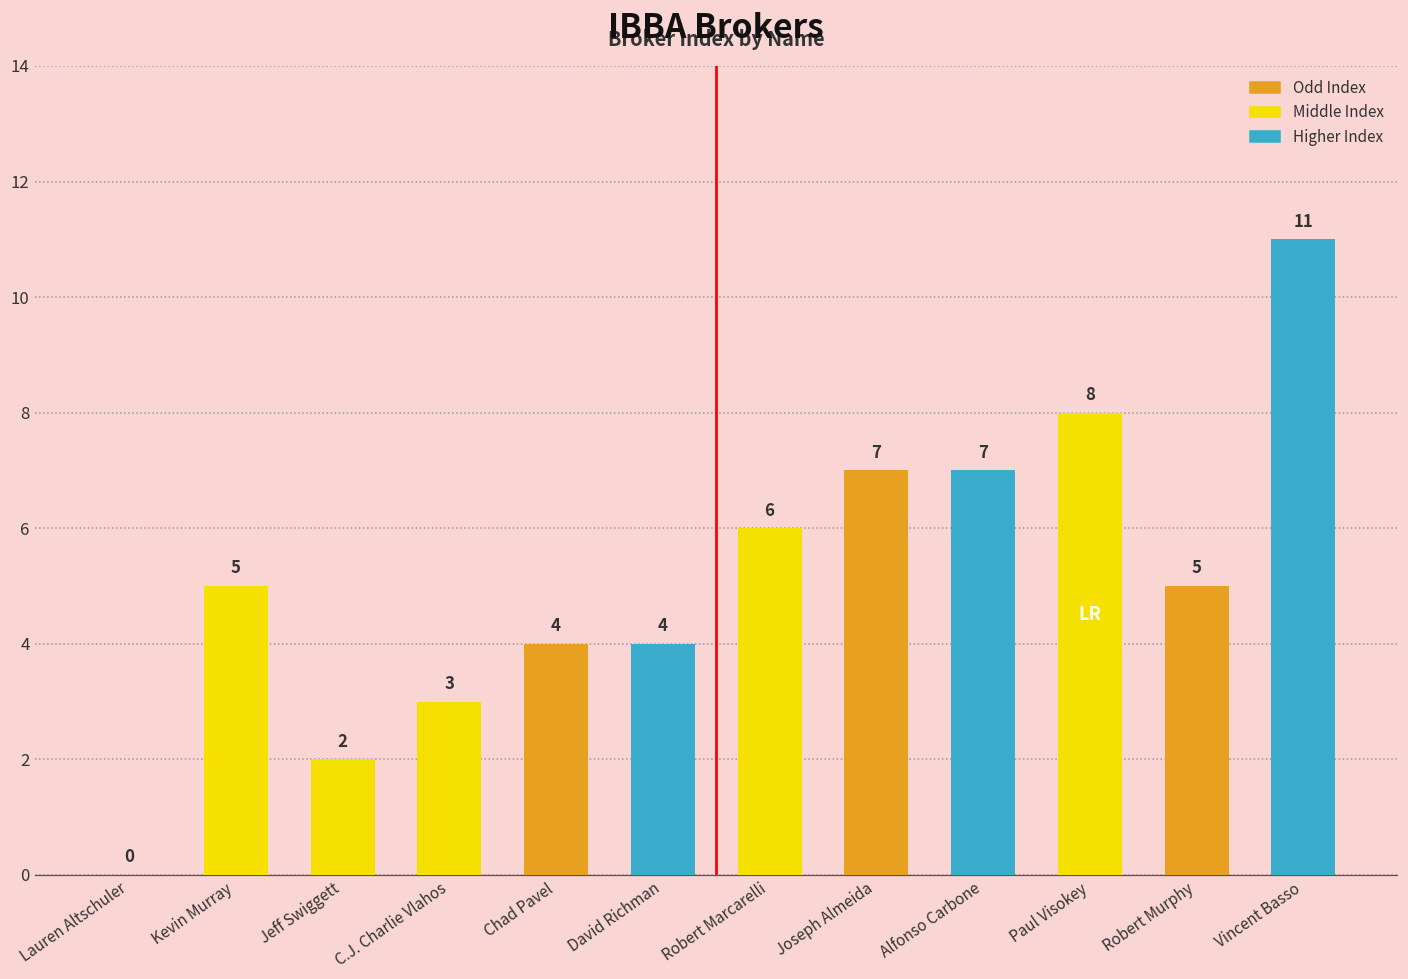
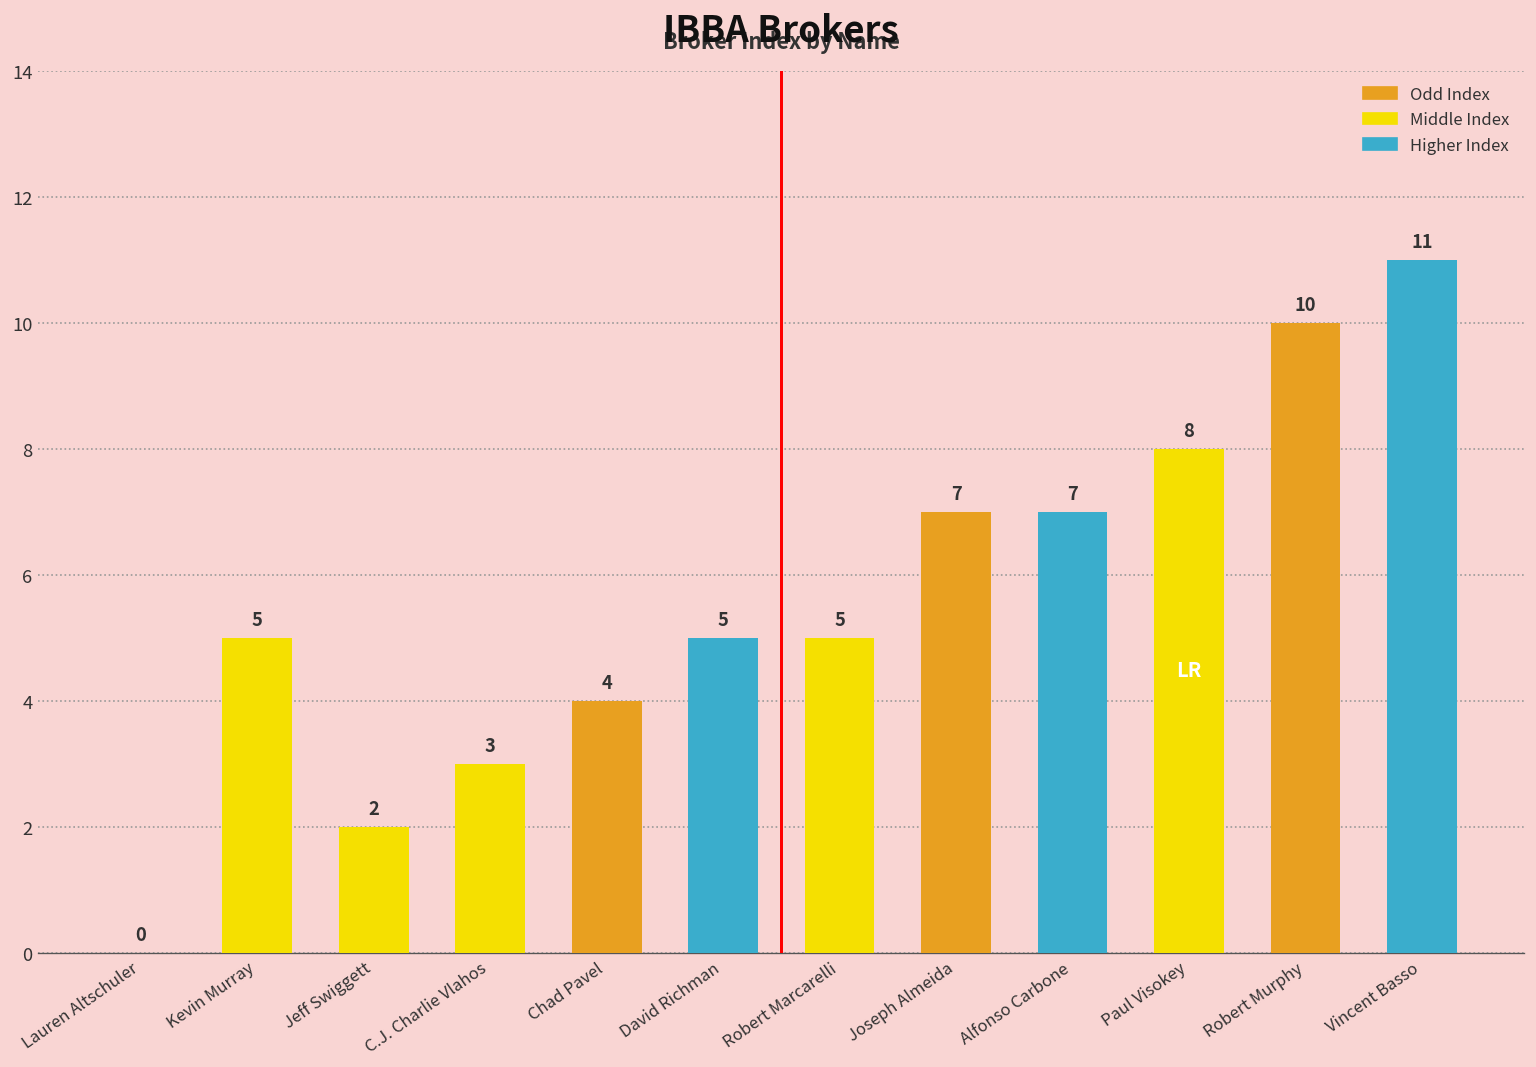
  {
    "Lauren Altschuler": 0,
    "Kevin Murray": 5,
    "Jeff Swiggett": 2,
    "C.J. Charlie Vlahos": 3,
    "Chad Pavel": 4,
-   "David Richman": 4,
-   "Robert Marcarelli": 6,
+   "David Richman": 5,
+   "Robert Marcarelli": 5,
    "Joseph Almeida": 7,
    "Alfonso Carbone": 7,
    "Paul Visokey": 8,
-   "Robert Murphy": 5,
+   "Robert Murphy": 10,
    "Vincent Basso": 11
  }
